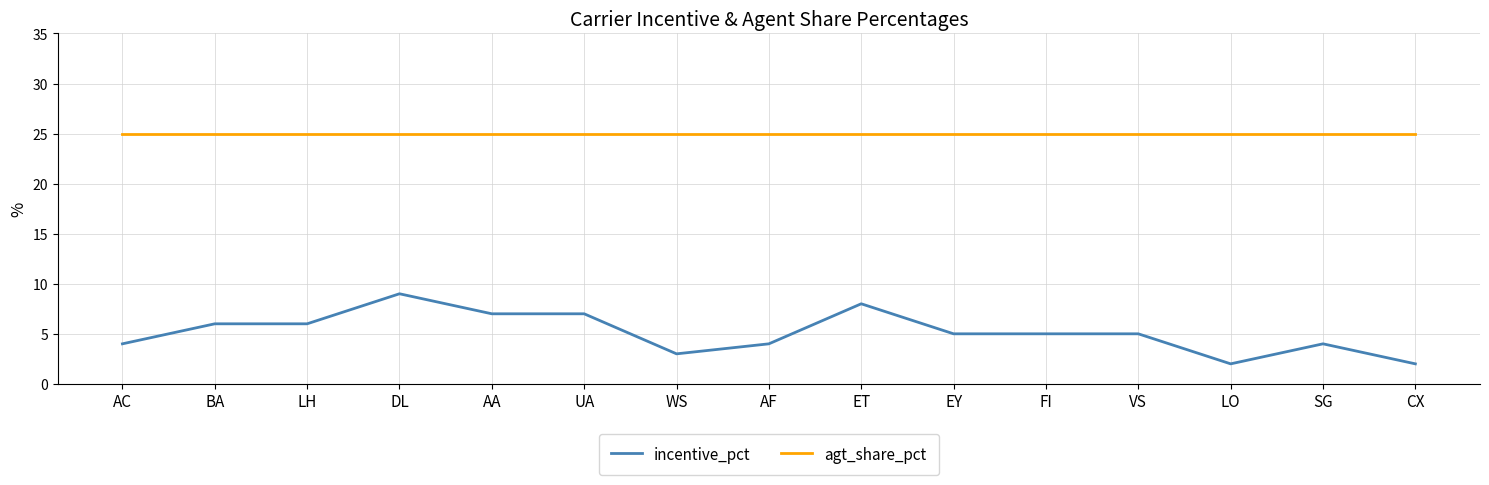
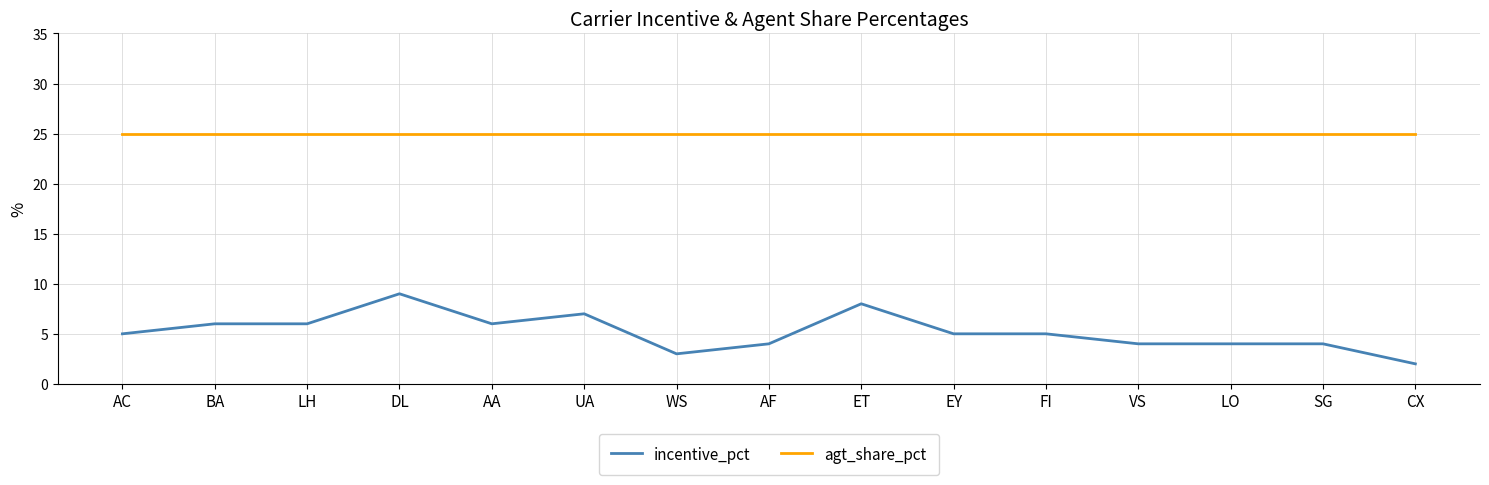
  {
    "incentive_pct": {
-     "AC": 4,
+     "AC": 5,
      "BA": 6,
      "LH": 6,
      "DL": 9,
-     "AA": 7,
+     "AA": 6,
      "UA": 7,
      "WS": 3,
      "AF": 4,
      "ET": 8,
      "EY": 5,
      "FI": 5,
-     "VS": 5,
-     "LO": 2,
+     "VS": 4,
+     "LO": 4,
      "SG": 4,
      "CX": 2
    },
    "agt_share_pct": {
      "AC": 25,
      "BA": 25,
      "LH": 25,
      "DL": 25,
      "AA": 25,
      "UA": 25,
      "WS": 25,
      "AF": 25,
      "ET": 25,
      "EY": 25,
      "FI": 25,
      "VS": 25,
      "LO": 25,
      "SG": 25,
      "CX": 25
    }
  }
